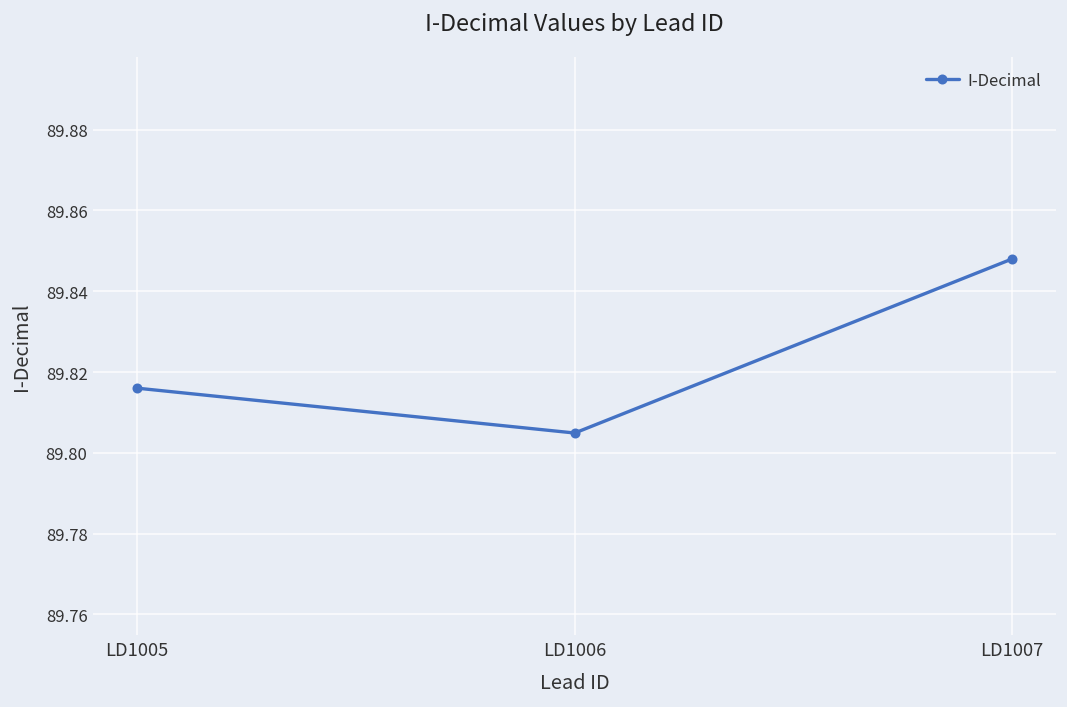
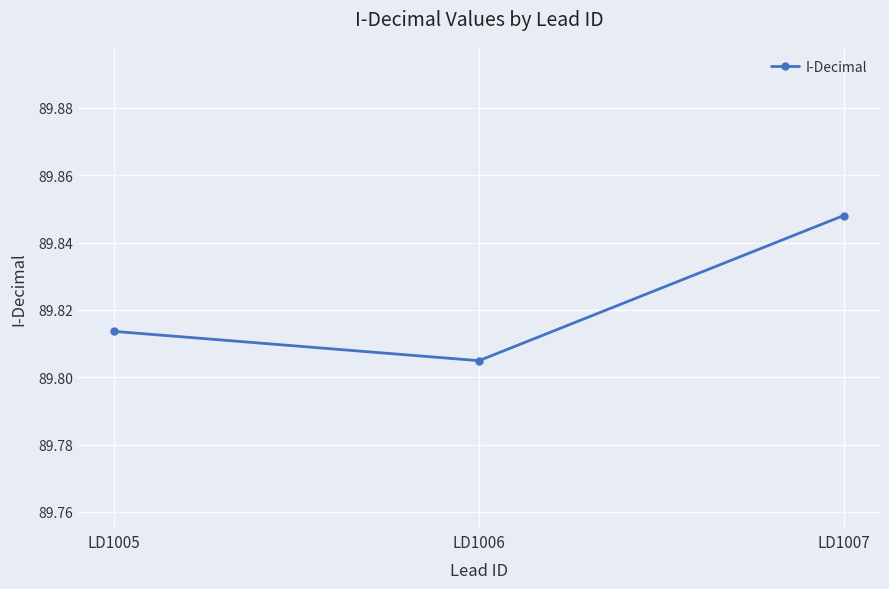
  {
-   "LD1005": 89.816,
+   "LD1005": 89.814,
    "LD1006": 89.805,
    "LD1007": 89.848
  }
